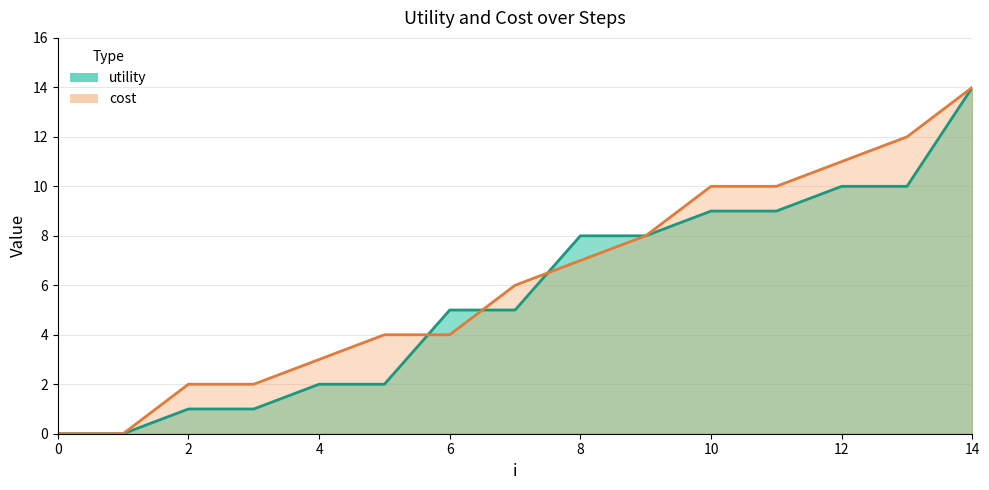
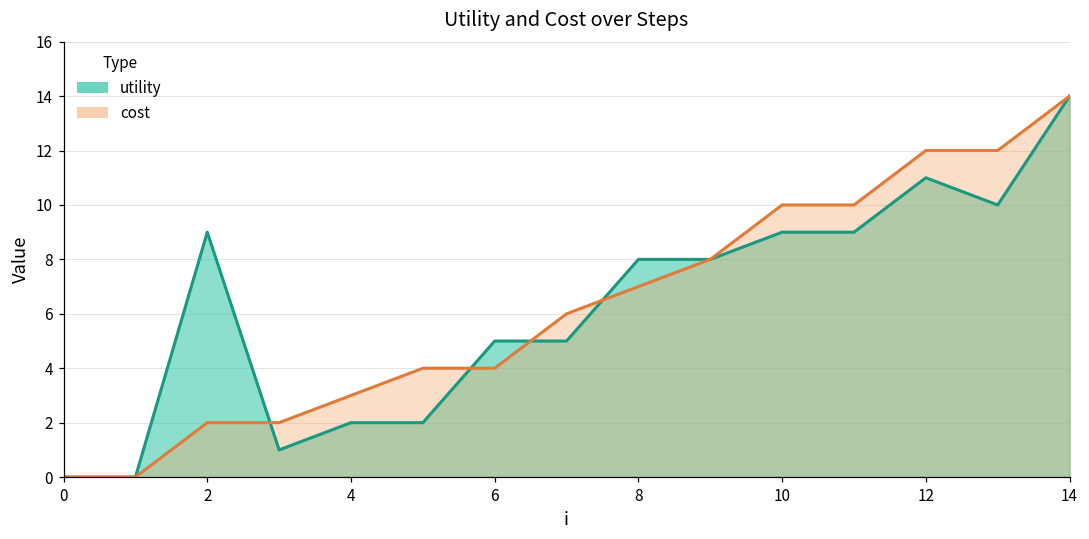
  {
    "utility": {
-     "2": 1,
+     "2": 9,
      "4": 2,
      "6": 5,
      "8": 8,
      "10": 9,
-     "12": 10
+     "12": 11
    },
    "cost": {
      "2": 2,
      "4": 3,
      "6": 4,
      "8": 7,
      "10": 10,
-     "12": 11
+     "12": 12
    }
  }
